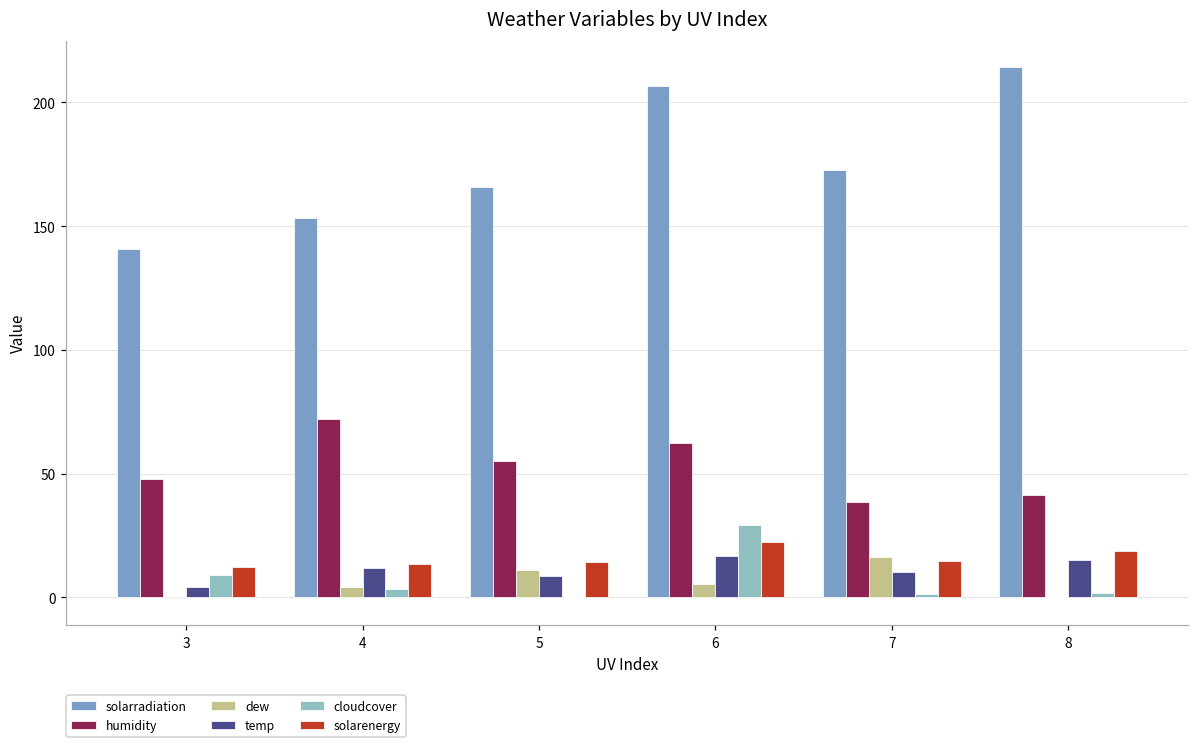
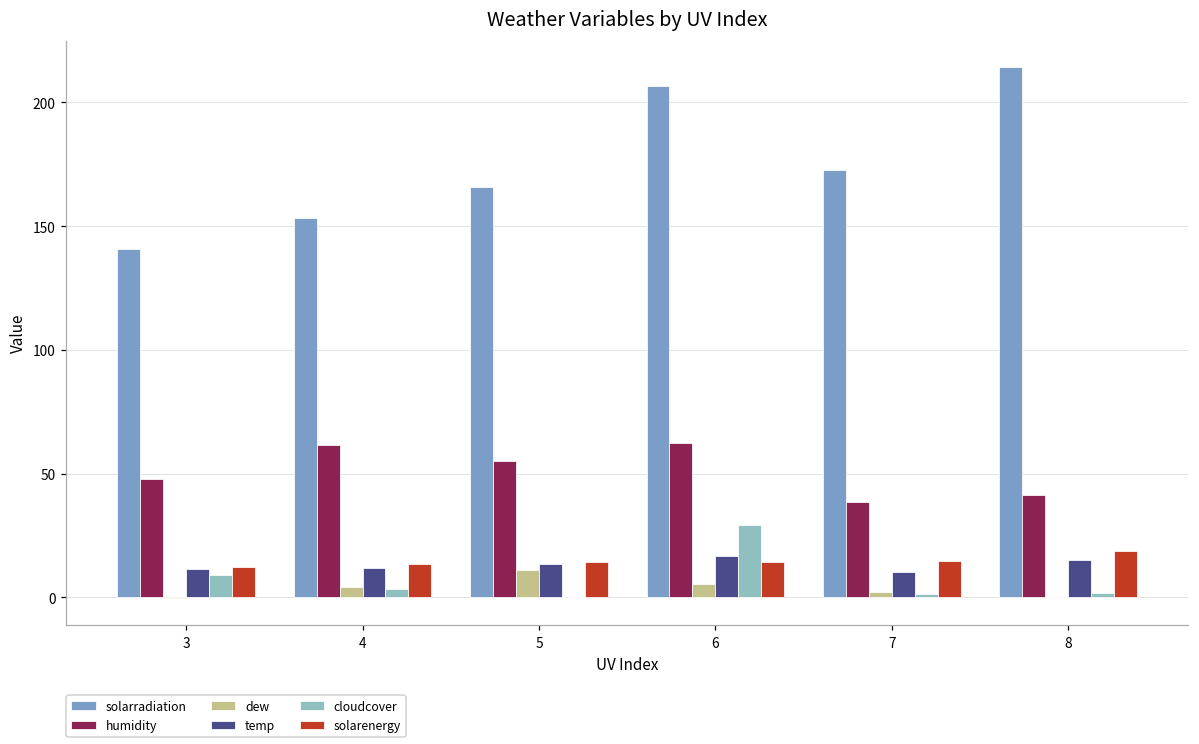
  {
    "humidity": {
      "3": 48,
-     "4": 72,
+     "4": 62,
      "5": 55,
      "6": 62,
      "7": 38,
      "8": 41
    },
    "dew": {
      "4": 4,
      "5": 11,
      "6": 5,
-     "7": 16
+     "7": 2
    },
    "temp": {
-     "3": 4,
+     "3": 12,
      "4": 12,
-     "5": 9,
+     "5": 13,
      "6": 17,
      "7": 10,
      "8": 15
    },
    "solarenergy": {
      "3": 12,
      "4": 13,
      "5": 14,
-     "6": 23,
+     "6": 14,
      "7": 15,
      "8": 19
    }
  }
